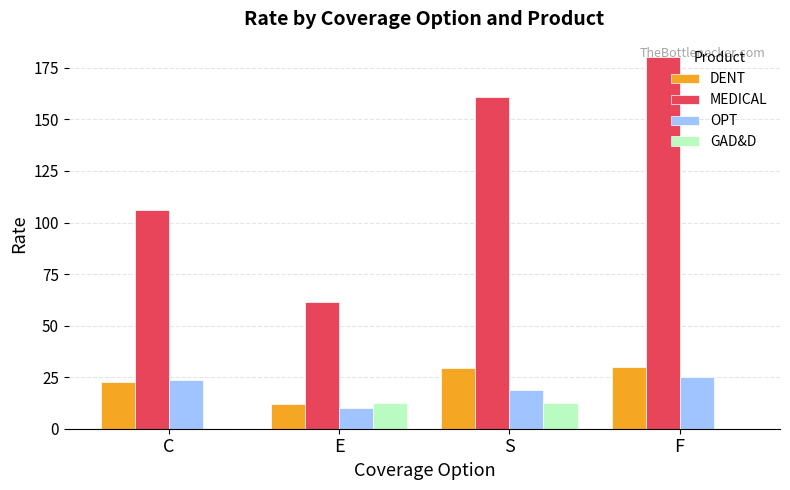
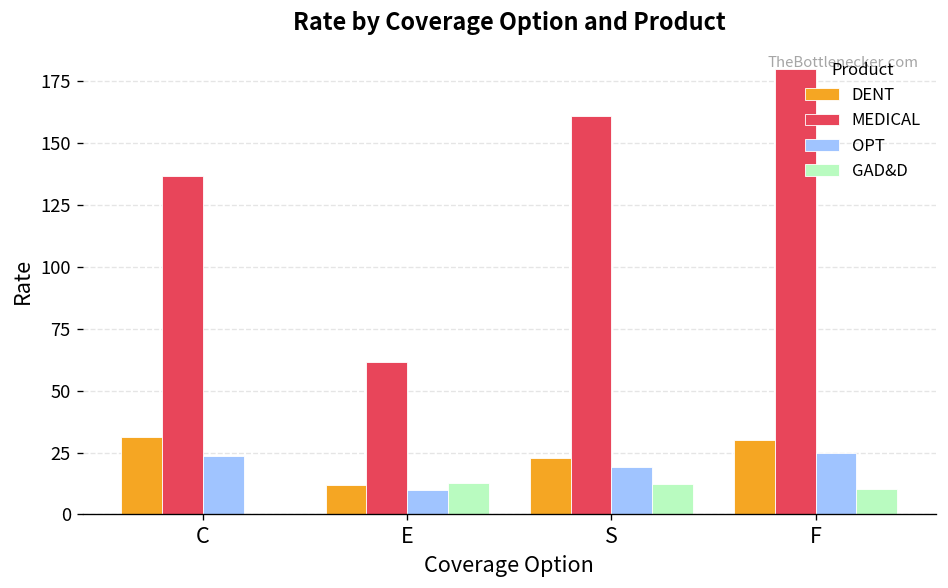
  {
    "DENT": {
-     "C": 23,
+     "C": 32,
      "E": 12,
-     "S": 29,
+     "S": 23,
      "F": 30
    },
    "MEDICAL": {
-     "C": 106,
+     "C": 137,
      "E": 62,
      "S": 161,
      "F": 180
    },
    "OPT": {
      "C": 24,
      "E": 10,
      "S": 19,
      "F": 25
    },
    "GAD&D": {
      "E": 13,
      "S": 12,
-     "F": 0
+     "F": 10
    }
  }
